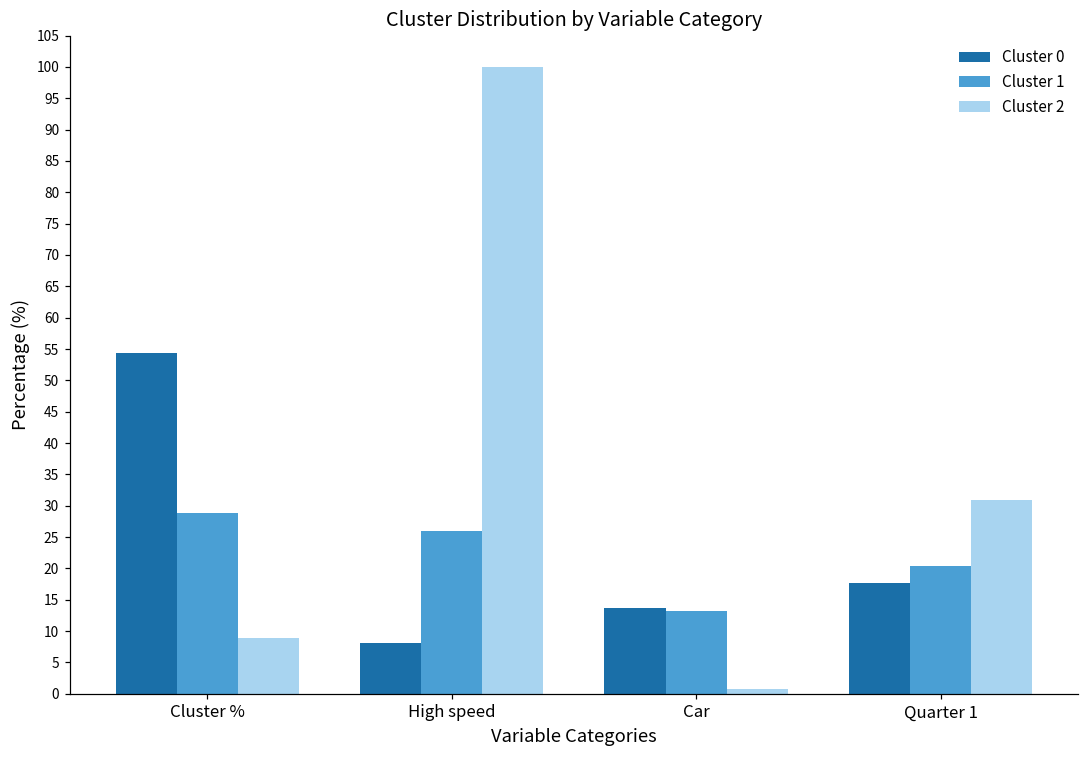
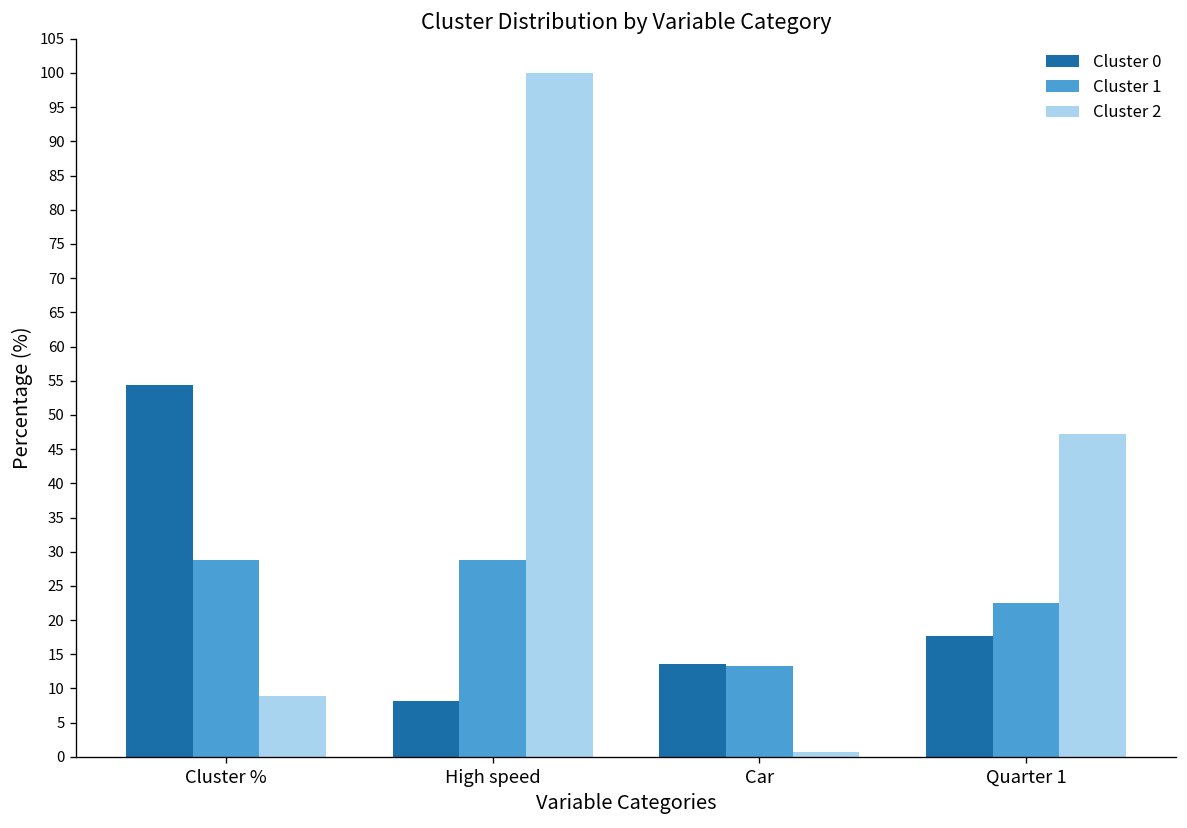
  {
    "Cluster 0": {
      "Cluster %": 54,
      "High speed": 8,
      "Car": 14,
      "Quarter 1": 18
    },
    "Cluster 1": {
      "Cluster %": 29,
-     "High speed": 26,
+     "High speed": 29,
      "Car": 13,
-     "Quarter 1": 20
+     "Quarter 1": 22
    },
    "Cluster 2": {
      "Cluster %": 9,
      "High speed": 100,
      "Car": 1,
-     "Quarter 1": 31
+     "Quarter 1": 47
    }
  }
